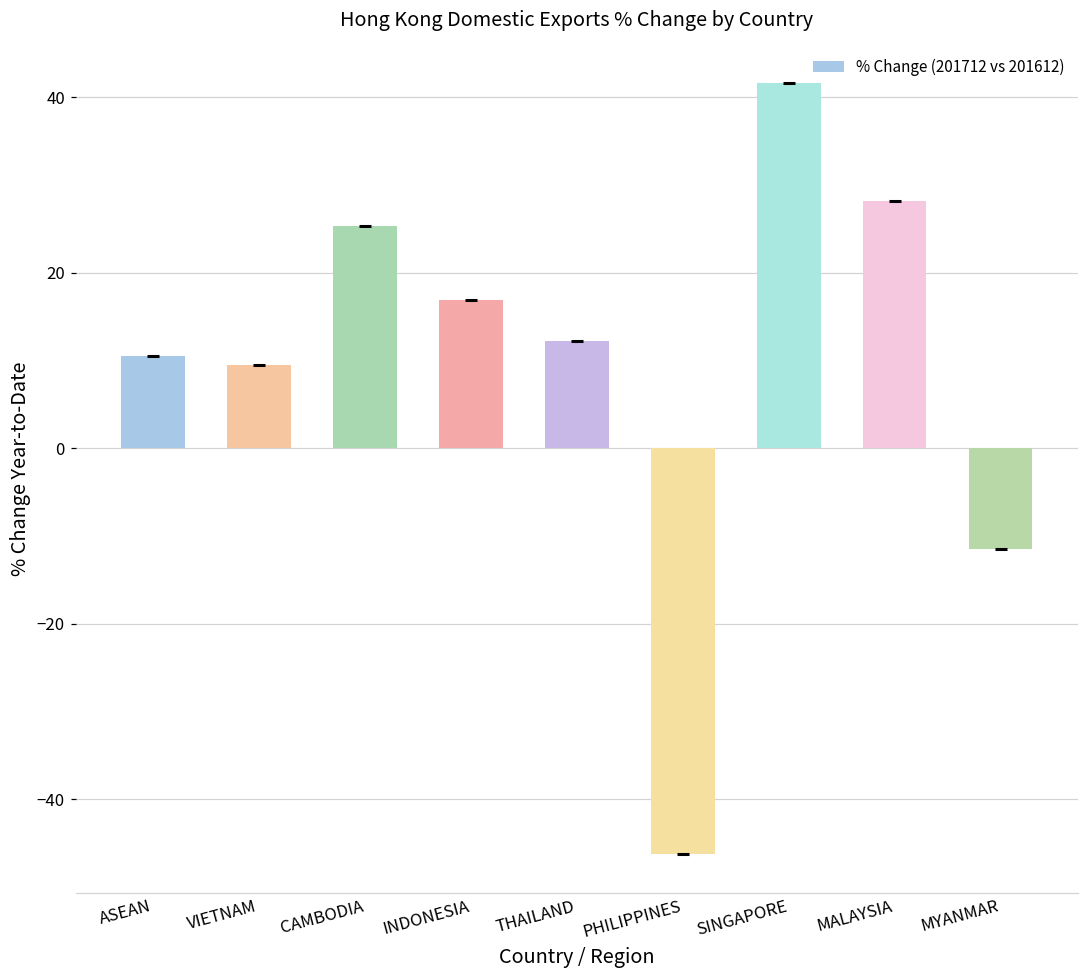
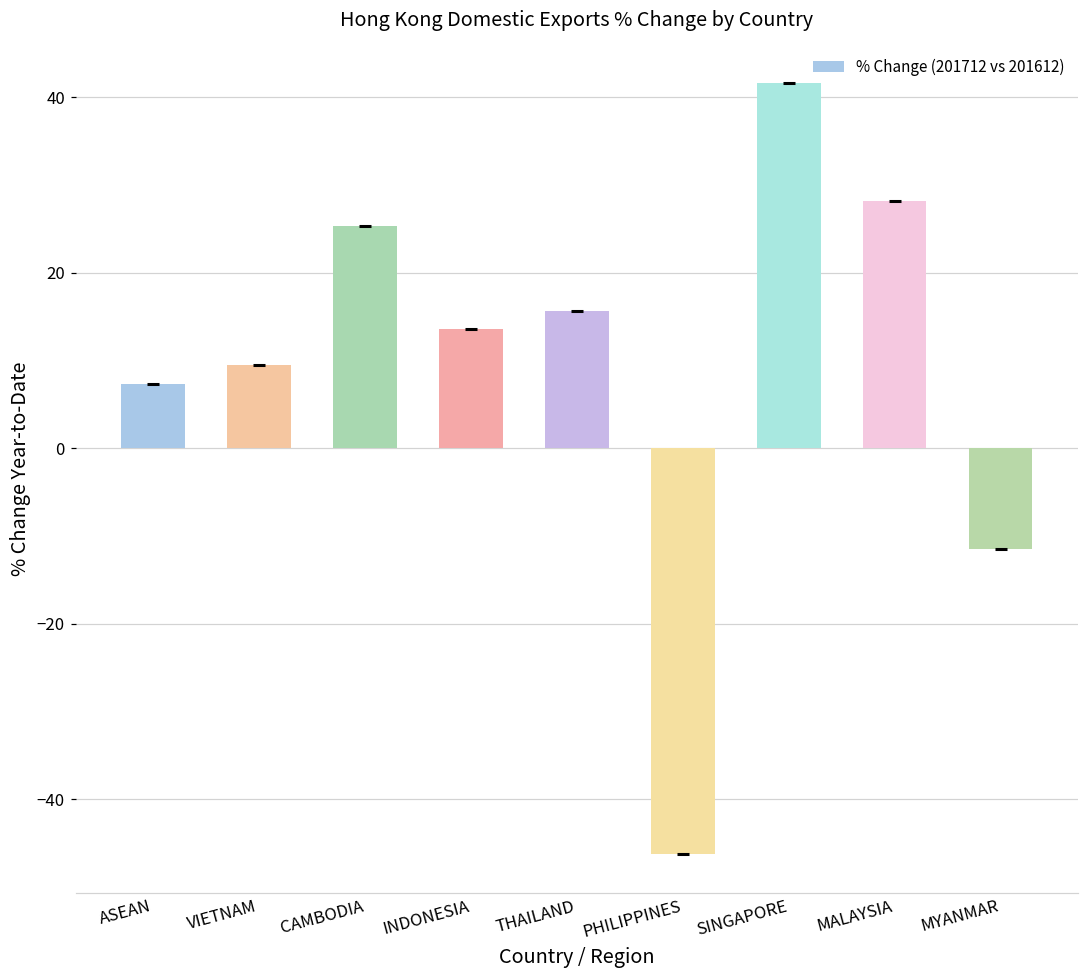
  {
    "% Change (201712 vs 201612)": {
-     "ASEAN": 11,
+     "ASEAN": 7,
      "VIETNAM": 10,
      "CAMBODIA": 25,
-     "INDONESIA": 17,
-     "THAILAND": 12,
+     "INDONESIA": 14,
+     "THAILAND": 16,
      "PHILIPPINES": -46,
      "SINGAPORE": 42,
      "MALAYSIA": 28,
      "MYANMAR": -11
    }
  }
